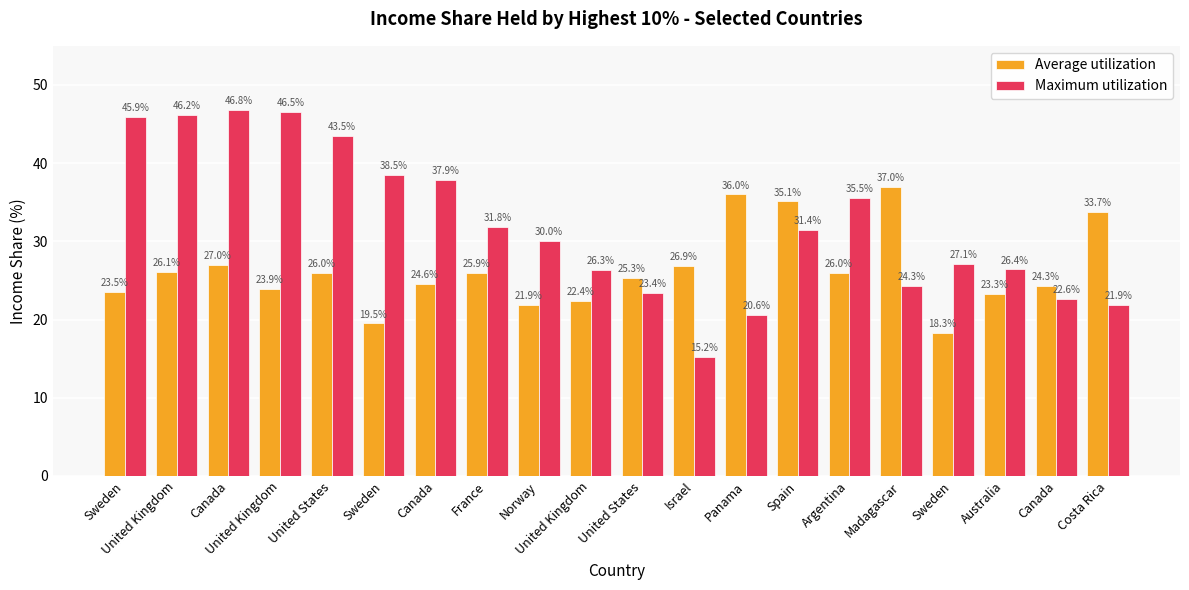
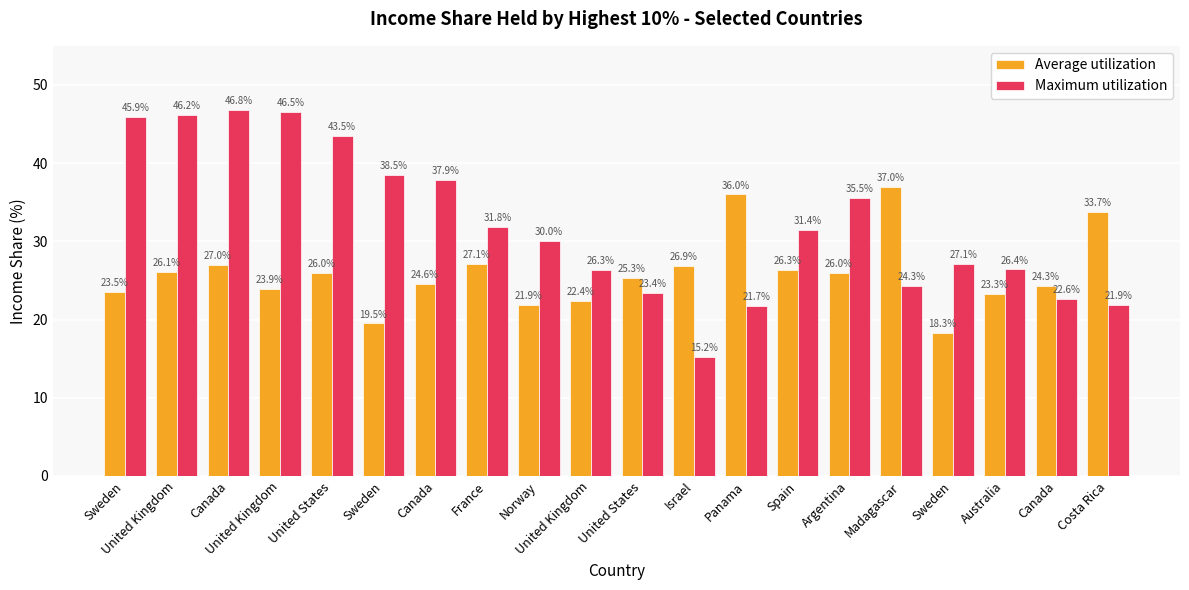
  {
    "Average utilization": {
-     "France": "25.9%",
+     "France": "27.1%",
      "Norway": "21.9%",
      "Israel": "26.9%",
      "Panama": "36.0%",
-     "Spain": "35.1%",
+     "Spain": "26.3%",
      "Argentina": "26.0%",
      "Madagascar": "37.0%",
      "Australia": "23.3%",
      "Costa Rica": "33.7%"
    },
    "Maximum utilization": {
      "France": "31.8%",
      "Norway": "30.0%",
      "Israel": "15.2%",
-     "Panama": "20.6%",
+     "Panama": "21.7%",
      "Spain": "31.4%",
      "Argentina": "35.5%",
      "Madagascar": "24.3%",
      "Australia": "26.4%",
      "Costa Rica": "21.9%"
    }
  }
